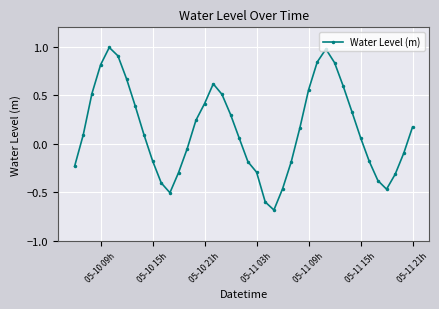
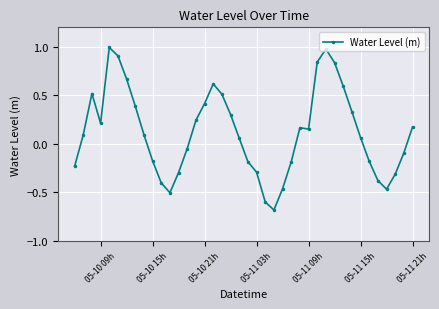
  {
-   "05-10 09h": 0.8,
+   "05-10 09h": 0.2,
    "05-10 15h": -0.2,
    "05-10 21h": 0.4,
    "05-11 03h": -0.3,
-   "05-11 09h": 0.6,
+   "05-11 09h": 0.2,
    "05-11 15h": 0.1,
    "05-11 21h": 0.2
  }
